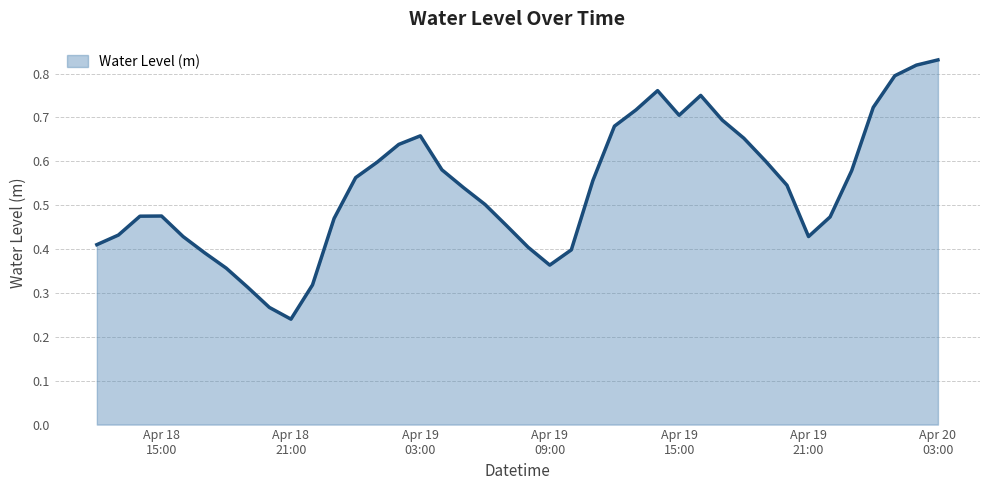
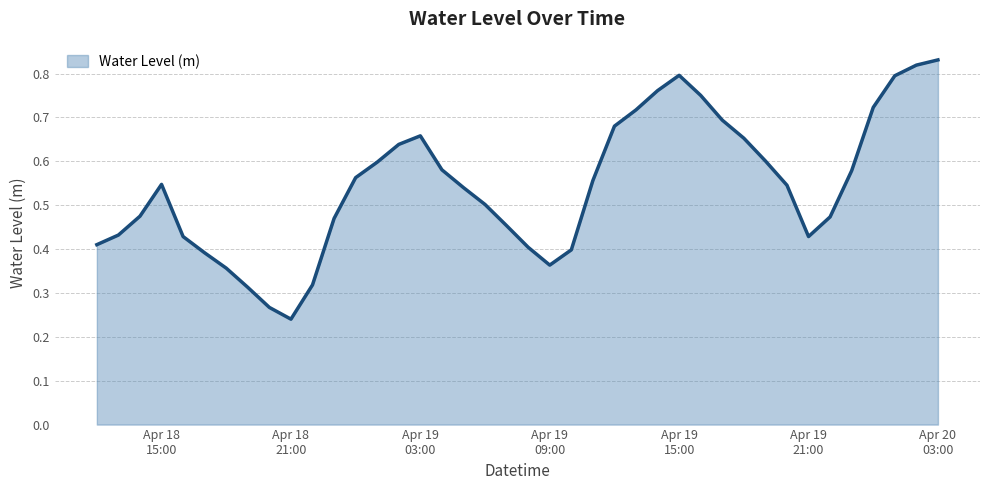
  {
-   "Apr 18 15:00": 0.48,
+   "Apr 18 15:00": 0.55,
    "Apr 18 21:00": 0.24,
    "Apr 19 03:00": 0.66,
    "Apr 19 09:00": 0.36,
-   "Apr 19 15:00": 0.70,
+   "Apr 19 15:00": 0.80,
    "Apr 19 21:00": 0.43,
    "Apr 20 03:00": 0.83
  }
